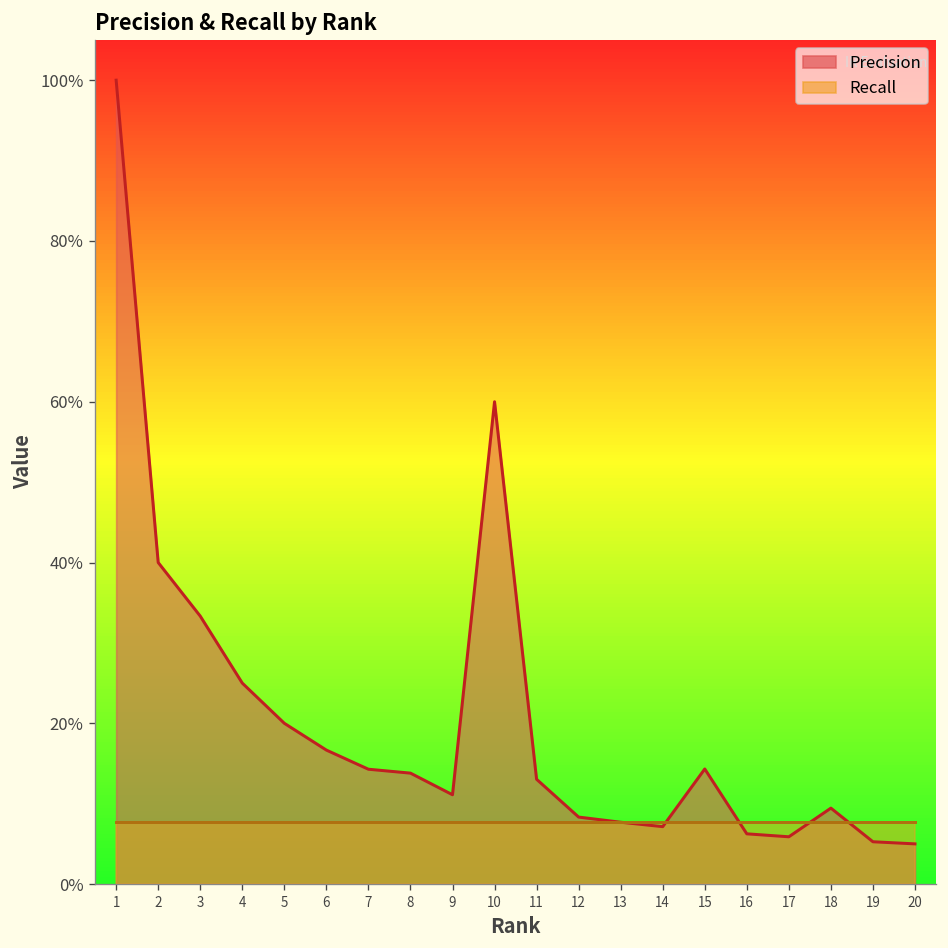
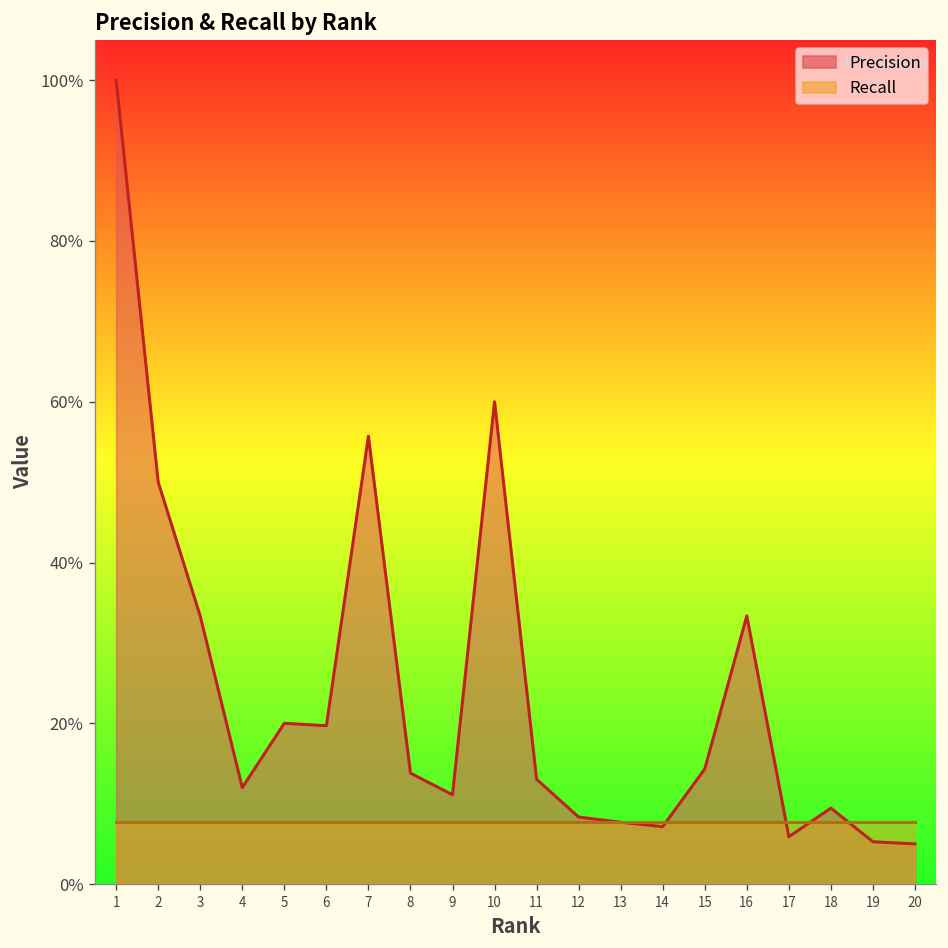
  {
    "Precision": {
      "1": "100%",
-     "2": "40%",
+     "2": "50%",
      "3": "33%",
-     "4": "25%",
+     "4": "12%",
      "5": "20%",
-     "6": "17%",
-     "7": "14%",
+     "6": "20%",
+     "7": "56%",
      "8": "14%",
      "9": "11%",
      "10": "60%",
      "11": "13%",
      "12": "8%",
      "14": "7%",
      "15": "14%",
-     "16": "6%",
+     "16": "33%",
      "17": "6%",
      "18": "9%",
      "19": "5%",
      "20": "5%"
    },
    "Recall": {
      "1": "8%",
      "2": "8%",
      "3": "8%",
      "4": "8%",
      "5": "8%",
      "6": "8%",
      "7": "8%",
      "8": "8%",
      "9": "8%",
      "10": "8%",
      "11": "8%",
      "12": "8%",
      "14": "8%",
      "15": "8%",
      "16": "8%",
      "17": "8%",
      "18": "8%",
      "19": "8%",
      "20": "8%"
    }
  }
